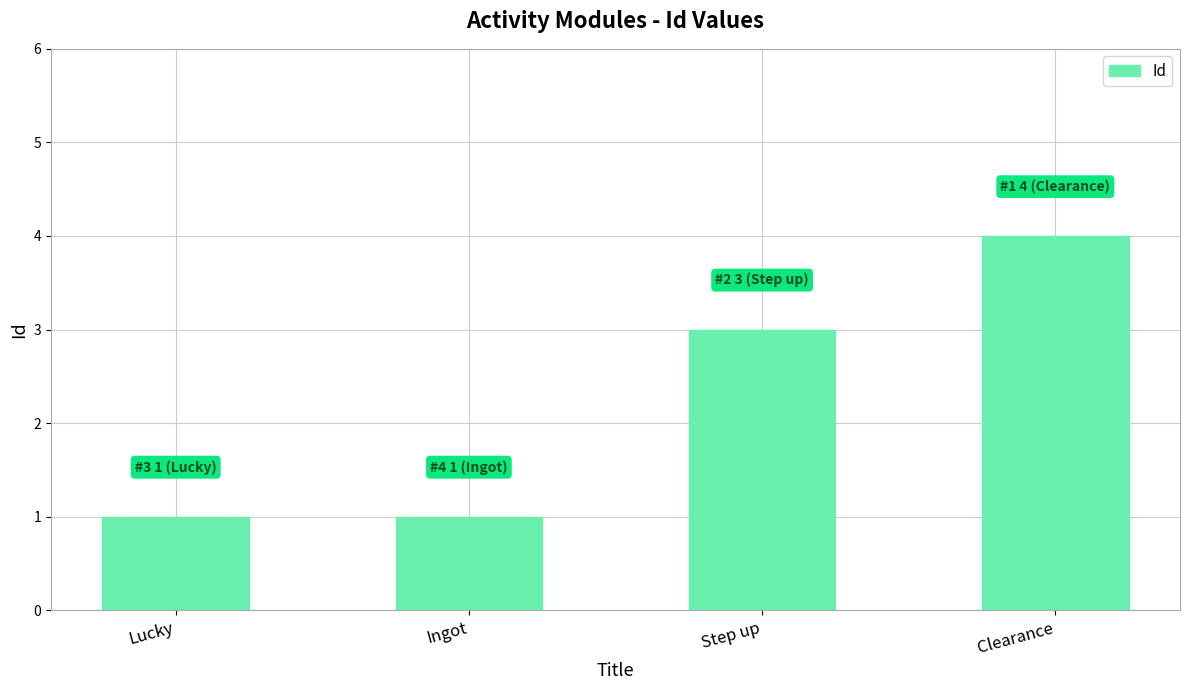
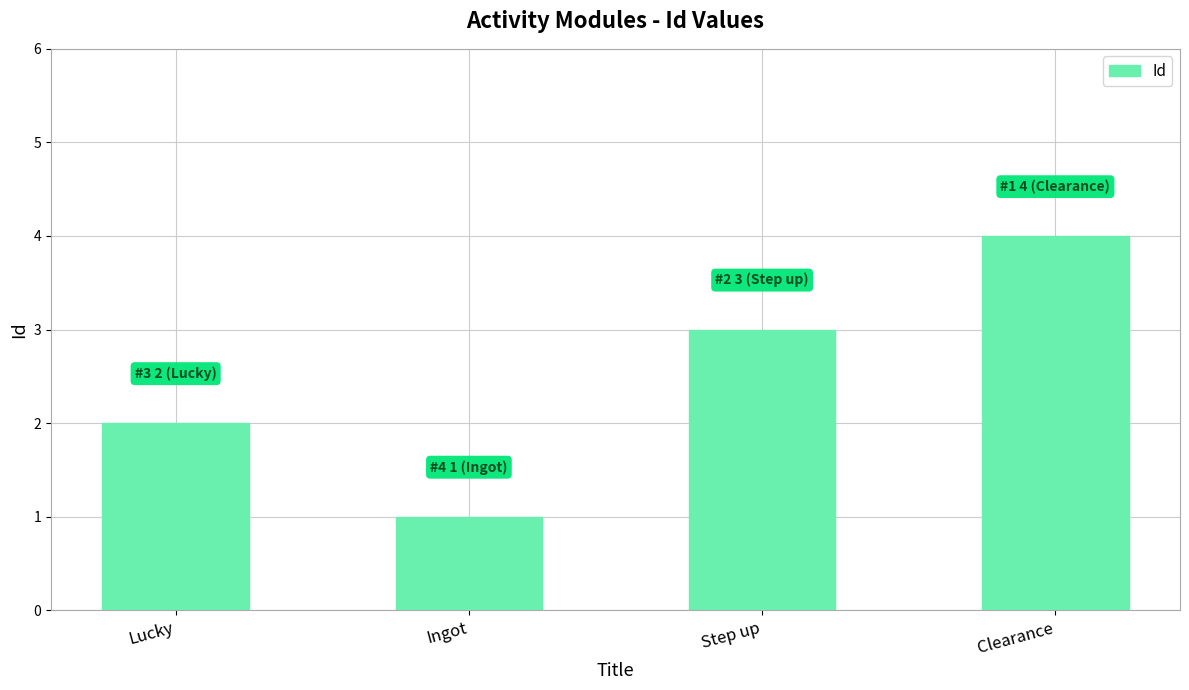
  {
-   "Lucky": 1
+   "Lucky": 2
  }
